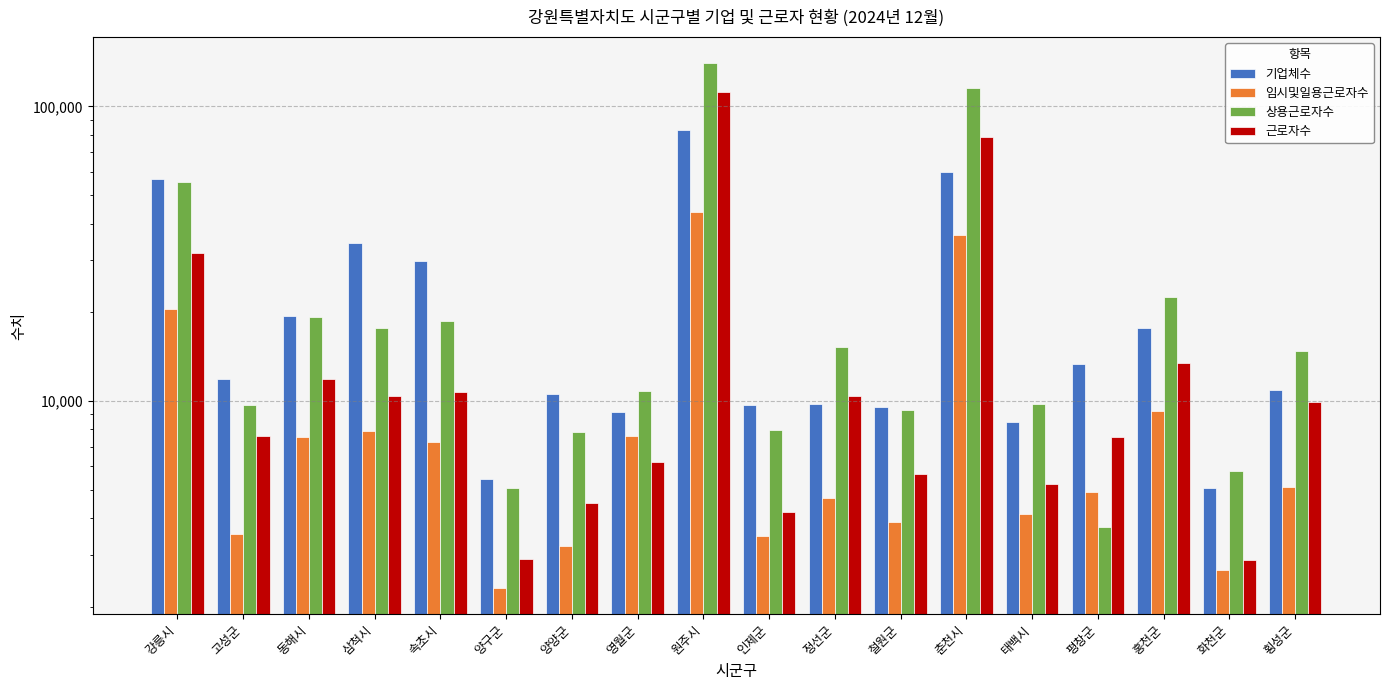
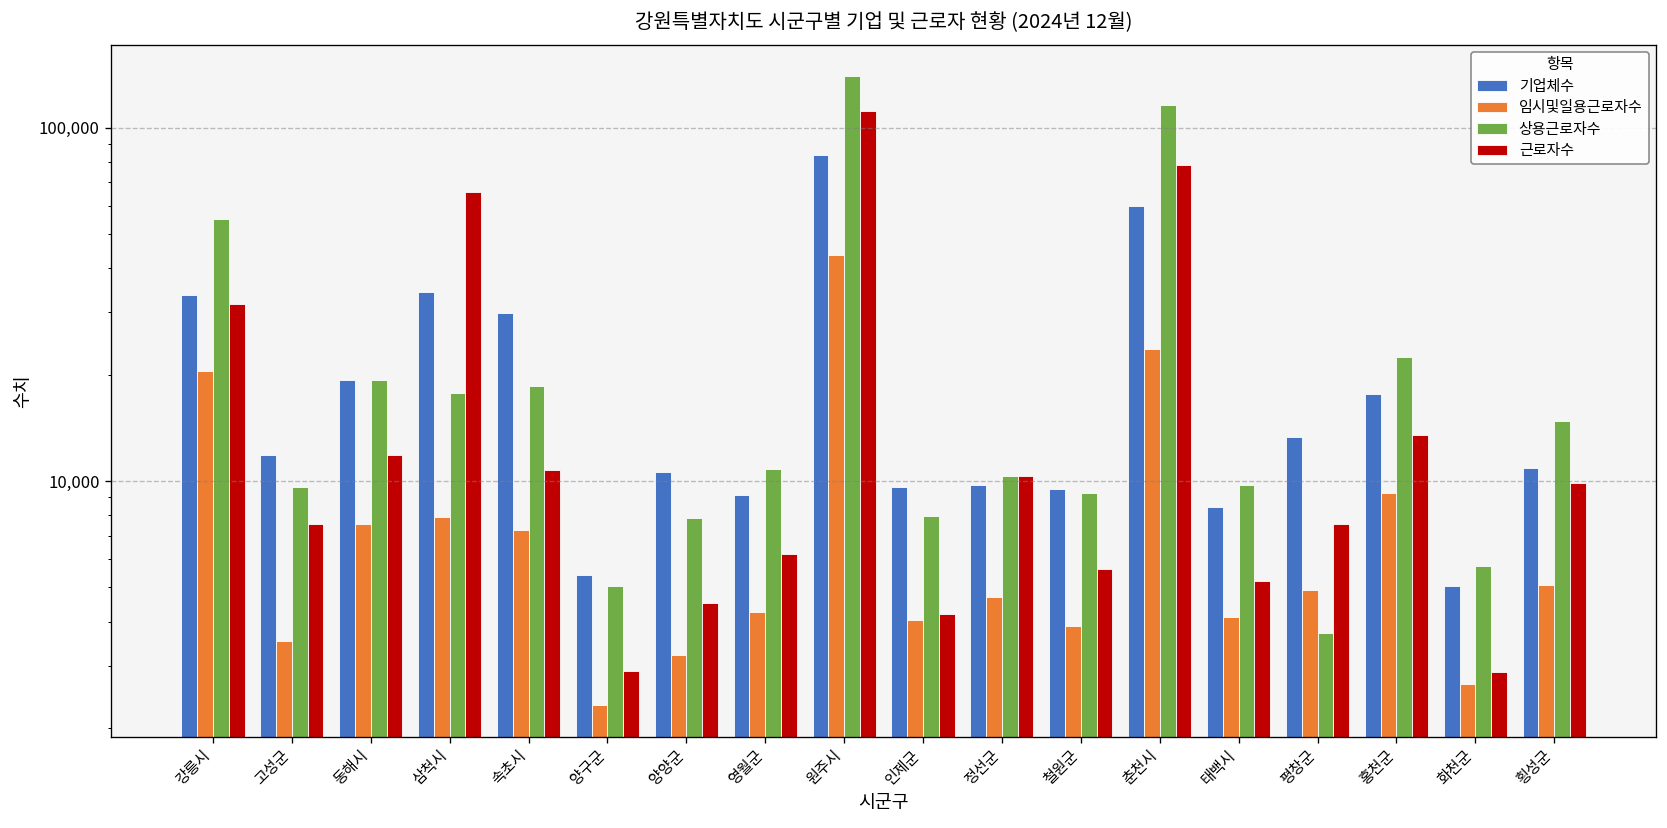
  {
    "기업체수": {
-     "강릉시": "57,000",
+     "강릉시": "34,000",
      "고성군": "11,800",
      "동해시": "19,000",
      "삼척시": "34,000",
      "속초시": "30,000",
      "양구군": "5,400",
      "양양군": "10,600",
      "영월군": "9,100",
      "원주시": "83,000",
      "인제군": "9,600",
      "정선군": "9,800",
      "철원군": "9,500",
      "춘천시": "60,000",
      "태백시": "8,500",
      "평창군": "13,000",
      "홍천군": "18,000",
      "화천군": "5,100",
      "횡성군": "10,900"
    },
    "임시및일용근로자수": {
      "강릉시": "20,000",
      "고성군": "3,500",
      "동해시": "7,600",
      "삼척시": "7,900",
      "속초시": "7,200",
      "양구군": "2,300",
      "양양군": "3,200",
-     "영월군": "7,600",
+     "영월군": "4,300",
      "원주시": "44,000",
-     "인제군": "3,500",
+     "인제군": "4,000",
      "정선군": "4,700",
      "철원군": "3,900",
-     "춘천시": "37,000",
+     "춘천시": "24,000",
      "태백시": "4,100",
      "평창군": "4,900",
      "홍천군": "9,200",
      "화천군": "2,700",
      "횡성군": "5,100"
    },
    "상용근로자수": {
      "강릉시": "55,000",
      "고성군": "9,600",
      "동해시": "19,000",
      "삼척시": "18,000",
      "속초시": "19,000",
      "양구군": "5,100",
      "양양군": "7,900",
      "영월군": "10,800",
      "원주시": "140,000",
      "인제군": "8,000",
-     "정선군": "15,000",
+     "정선군": "10,300",
      "철원군": "9,300",
      "춘천시": "116,000",
      "태백시": "9,800",
      "평창군": "3,700",
      "홍천군": "22,000",
      "화천군": "5,800",
      "횡성군": "15,000"
    },
    "근로자수": {
      "강릉시": "32,000",
      "고성군": "7,600",
      "동해시": "11,800",
-     "삼척시": "10,400",
+     "삼척시": "66,000",
      "속초시": "10,700",
      "양구군": "2,900",
      "양양군": "4,500",
      "영월군": "6,200",
      "원주시": "111,000",
      "인제군": "4,200",
      "정선군": "10,300",
      "철원군": "5,600",
      "춘천시": "79,000",
      "태백시": "5,200",
      "평창군": "7,600",
      "홍천군": "13,000",
      "화천군": "2,900",
      "횡성군": "9,900"
    }
  }
